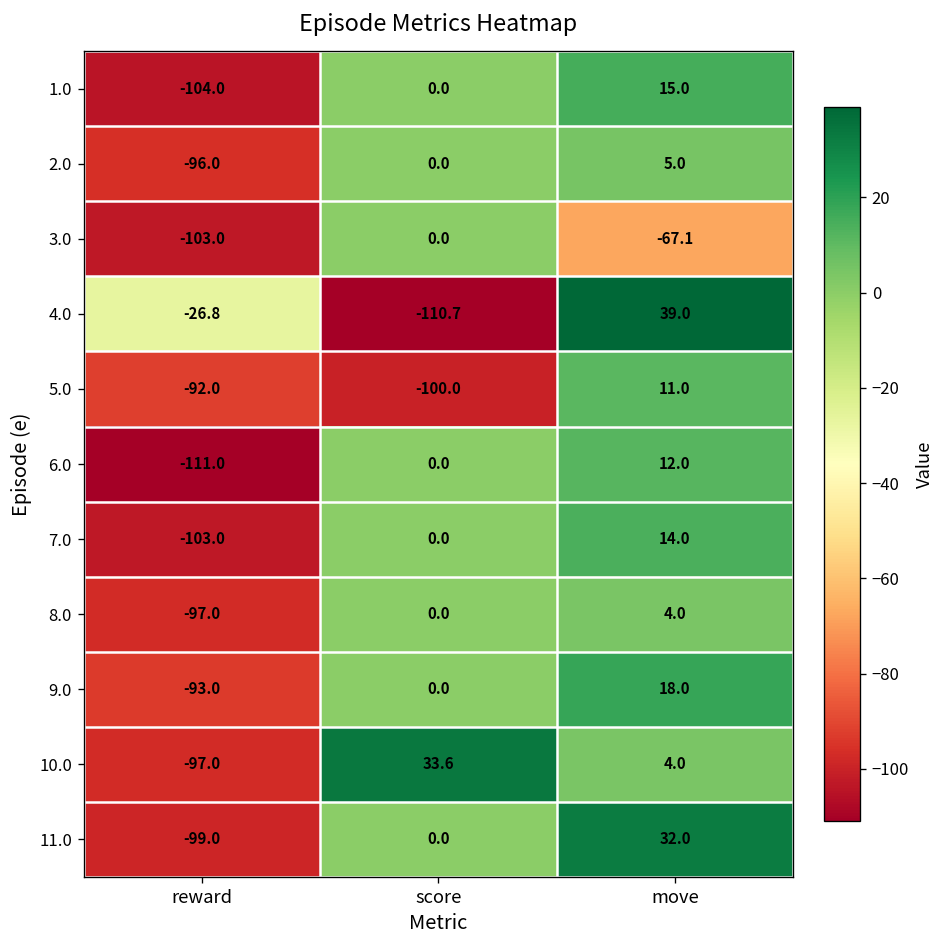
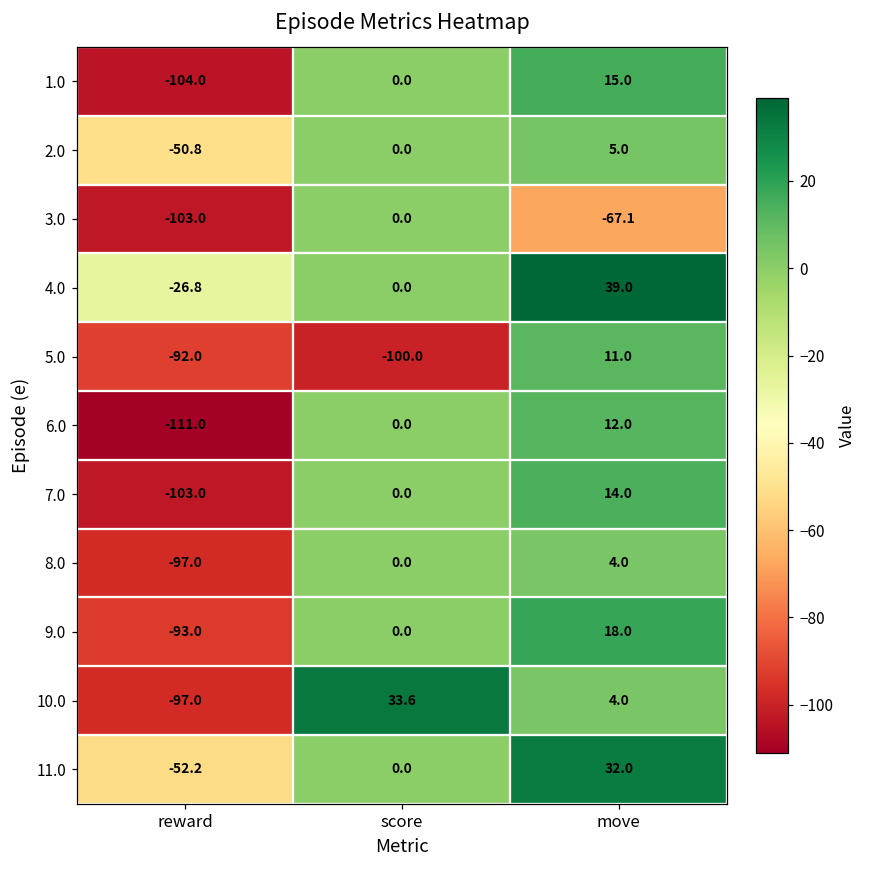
  {
    "1.0": {
      "reward": -104.0,
      "score": 0.0,
      "move": 15.0
    },
    "2.0": {
-     "reward": -96.0,
+     "reward": -50.8,
      "score": 0.0,
      "move": 5.0
    },
    "3.0": {
      "reward": -103.0,
      "score": 0.0,
      "move": -67.1
    },
    "4.0": {
      "reward": -26.8,
-     "score": -110.7,
+     "score": 0.0,
      "move": 39.0
    },
    "5.0": {
      "reward": -92.0,
      "score": -100.0,
      "move": 11.0
    },
    "6.0": {
      "reward": -111.0,
      "score": 0.0,
      "move": 12.0
    },
    "7.0": {
      "reward": -103.0,
      "score": 0.0,
      "move": 14.0
    },
    "8.0": {
      "reward": -97.0,
      "score": 0.0,
      "move": 4.0
    },
    "9.0": {
      "reward": -93.0,
      "score": 0.0,
      "move": 18.0
    },
    "10.0": {
      "reward": -97.0,
      "score": 33.6,
      "move": 4.0
    },
    "11.0": {
-     "reward": -99.0,
+     "reward": -52.2,
      "score": 0.0,
      "move": 32.0
    }
  }
